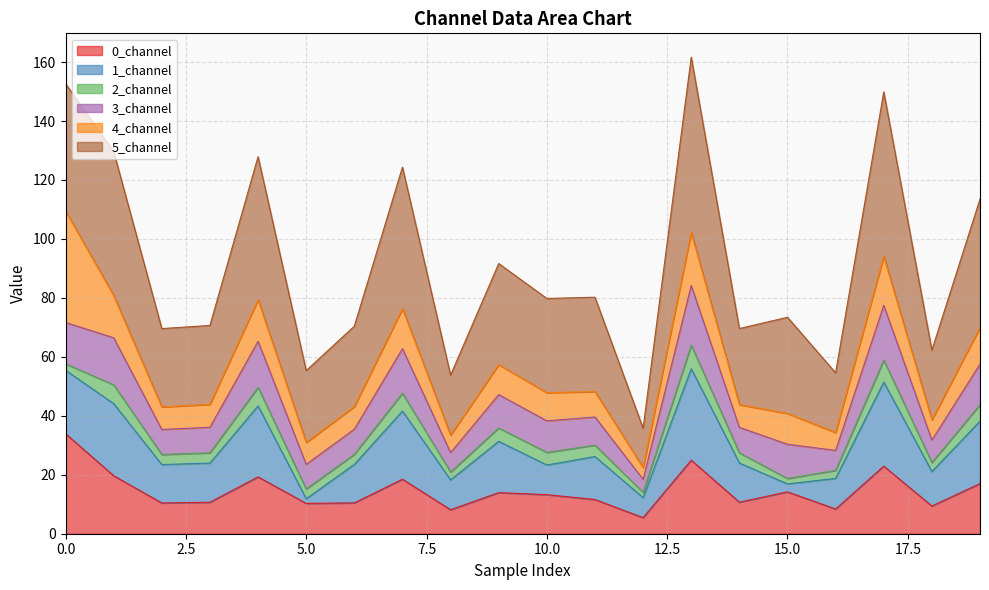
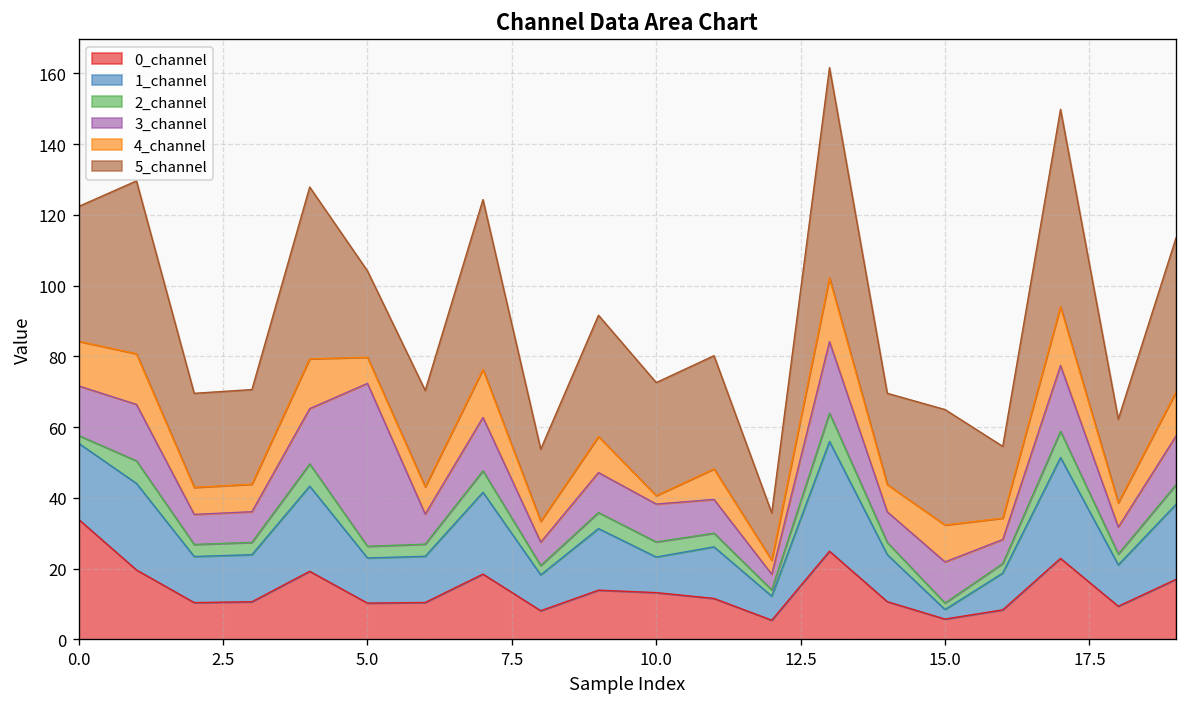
  {
    "0_channel": {
      "0.0": 34,
      "5.0": 10,
      "10.0": 13,
-     "15.0": 14
+     "15.0": 6
    },
    "1_channel": {
      "0.0": 22,
-     "5.0": 2,
+     "5.0": 13,
      "10.0": 10,
      "15.0": 3
    },
    "2_channel": {
      "0.0": 2,
      "5.0": 3,
      "10.0": 4,
      "15.0": 2
    },
    "3_channel": {
      "0.0": 14,
-     "5.0": 8,
+     "5.0": 46,
      "10.0": 11,
      "15.0": 12
    },
    "4_channel": {
-     "0.0": 38,
+     "0.0": 13,
      "5.0": 7,
-     "10.0": 10,
+     "10.0": 2,
      "15.0": 10
    },
    "5_channel": {
-     "0.0": 43,
+     "0.0": 38,
      "5.0": 24,
      "10.0": 32,
      "15.0": 33
    }
  }
